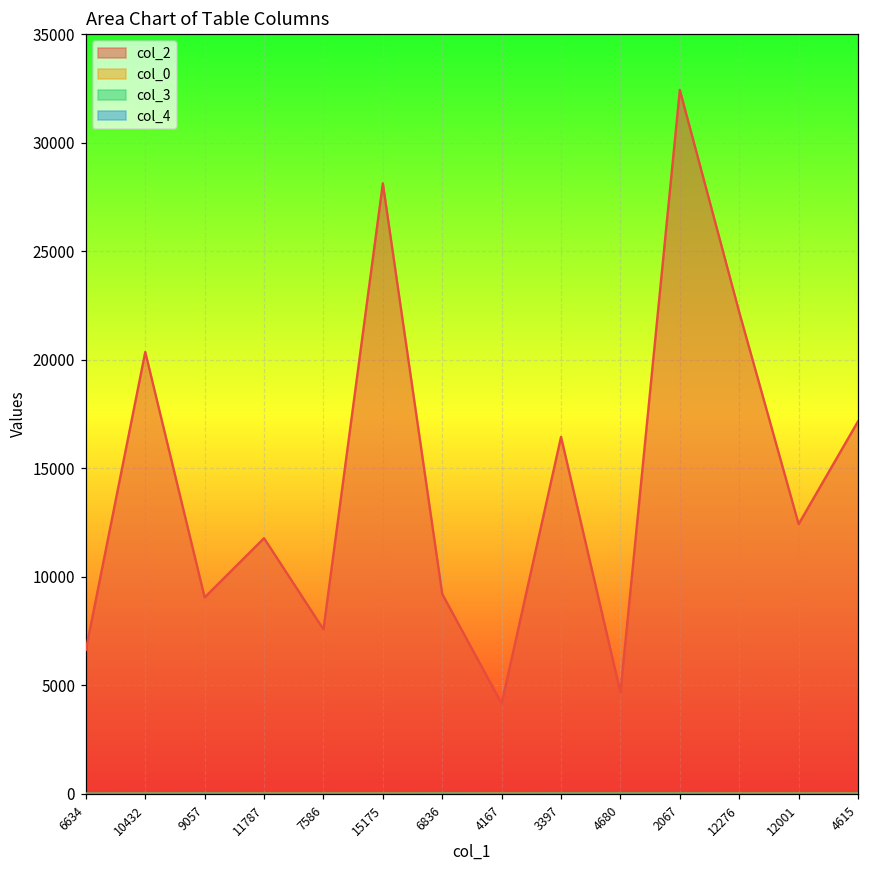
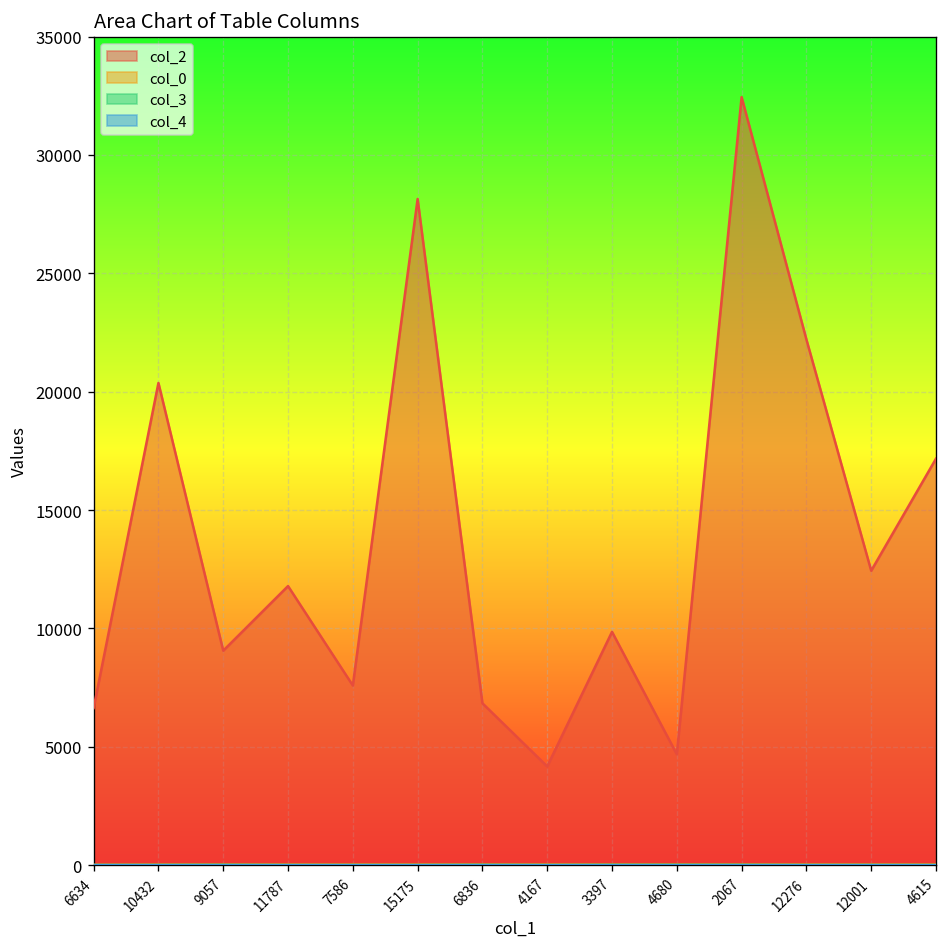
  {
    "col_2": {
      "6634": 6600,
      "10432": 20400,
      "9057": 9100,
      "11787": 11800,
      "7586": 7600,
      "15175": 28100,
-     "6836": 9200,
+     "6836": 6800,
      "4167": 4200,
-     "3397": 16500,
+     "3397": 9900,
      "4680": 4700,
      "2067": 32400,
      "12276": 22200,
      "12001": 12400,
      "4615": 17200
    }
  }
